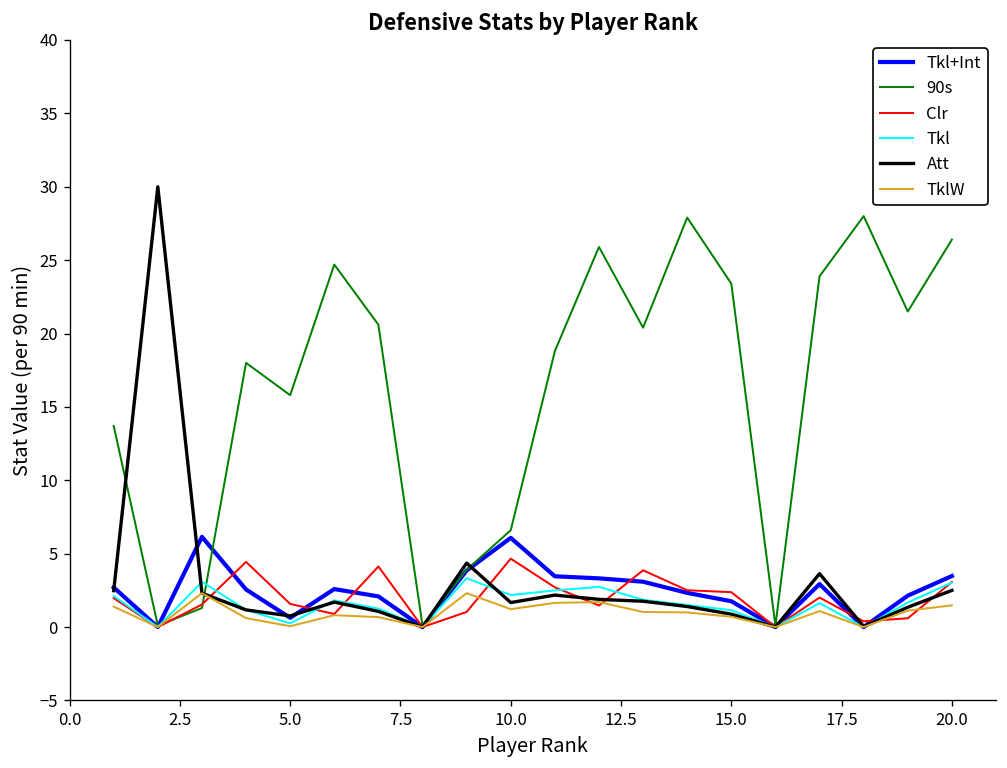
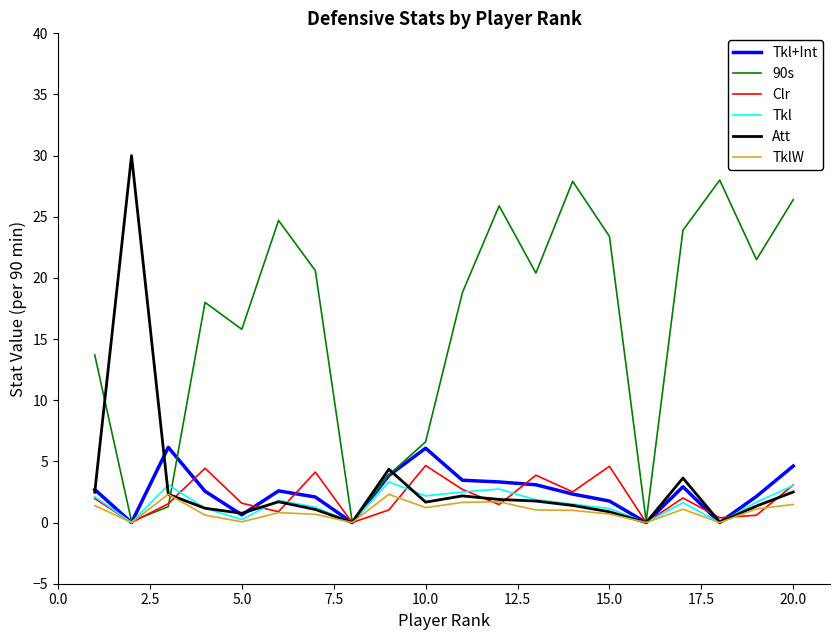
  {
    "Tkl+Int": {
      "10.0": 6.1,
      "15.0": 1.8,
-     "20.0": 3.5
+     "20.0": 4.6
    },
    "90s": {
      "5.0": 15.8,
      "10.0": 6.6,
      "15.0": 23.4,
      "20.0": 26.4
    },
    "Clr": {
      "5.0": 1.6,
      "10.0": 4.7,
-     "15.0": 2.4
+     "15.0": 4.6
    },
    "Tkl": {
      "10.0": 2.2,
      "15.0": 1.2
    },
    "Att": {
      "10.0": 1.7,
      "20.0": 2.5
    },
    "TklW": {
      "10.0": 1.2,
      "20.0": 1.5
    }
  }
